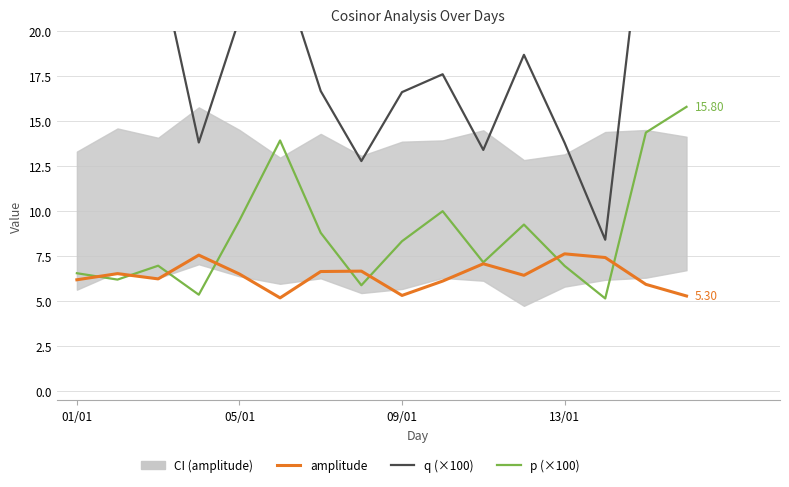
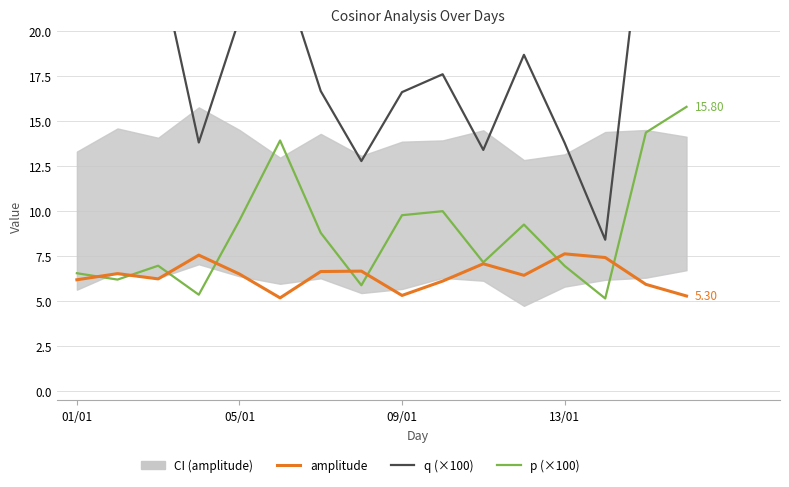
  {
    "amplitude": {
      "01/01": 6.2,
      "05/01": 6.5,
      "09/01": 5.3,
      "13/01": 7.6
    },
    "q (×100)": {
      "09/01": 16.6,
      "13/01": 13.8
    },
    "p (×100)": {
      "01/01": 6.6,
      "05/01": 9.5,
-     "09/01": 8.3,
+     "09/01": 9.8,
      "13/01": 7.0
    }
  }
